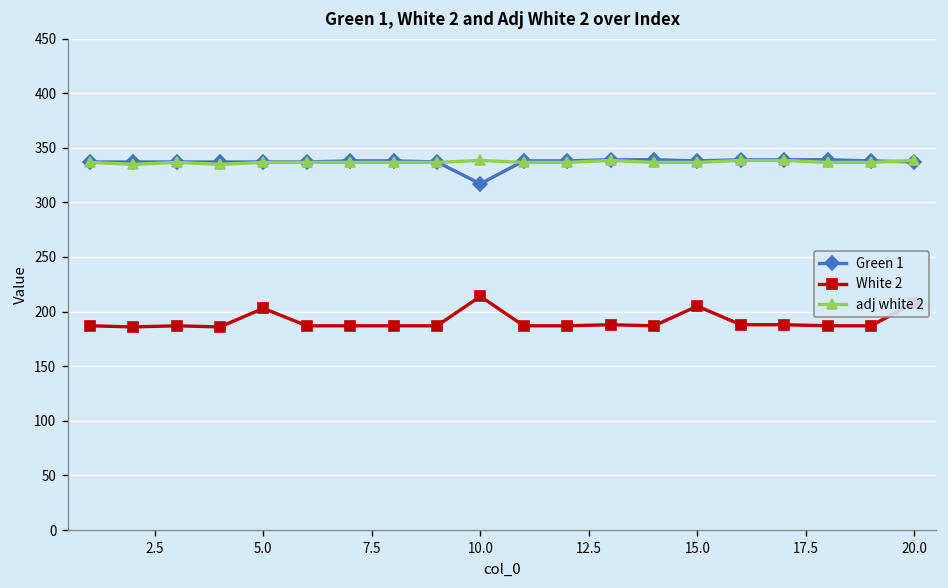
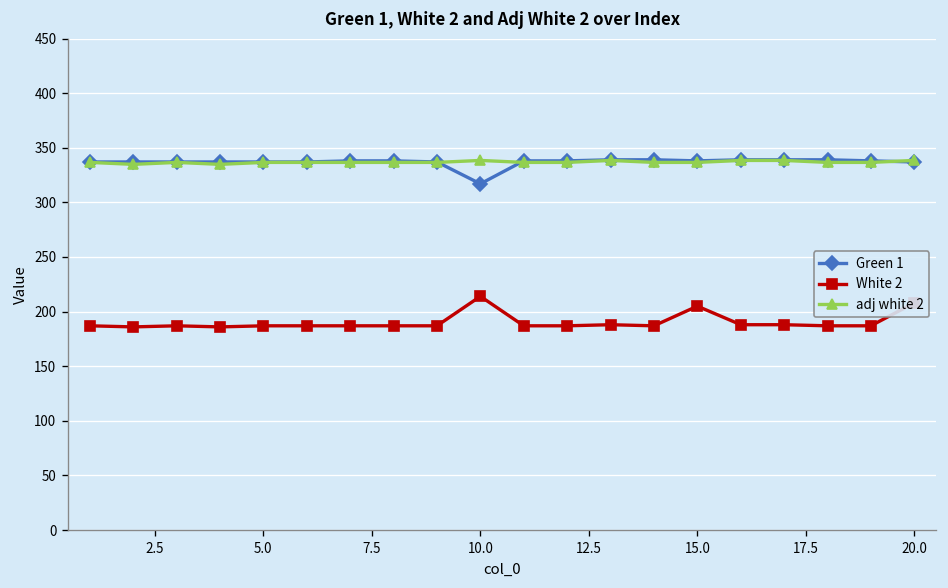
  {
    "Green 1": {
      "10.0": 320
    },
    "White 2": {
-     "5.0": 200,
+     "5.0": 190,
      "10.0": 210,
      "15.0": 210
    },
    "adj white 2": {
      "10.0": 340
    }
  }
